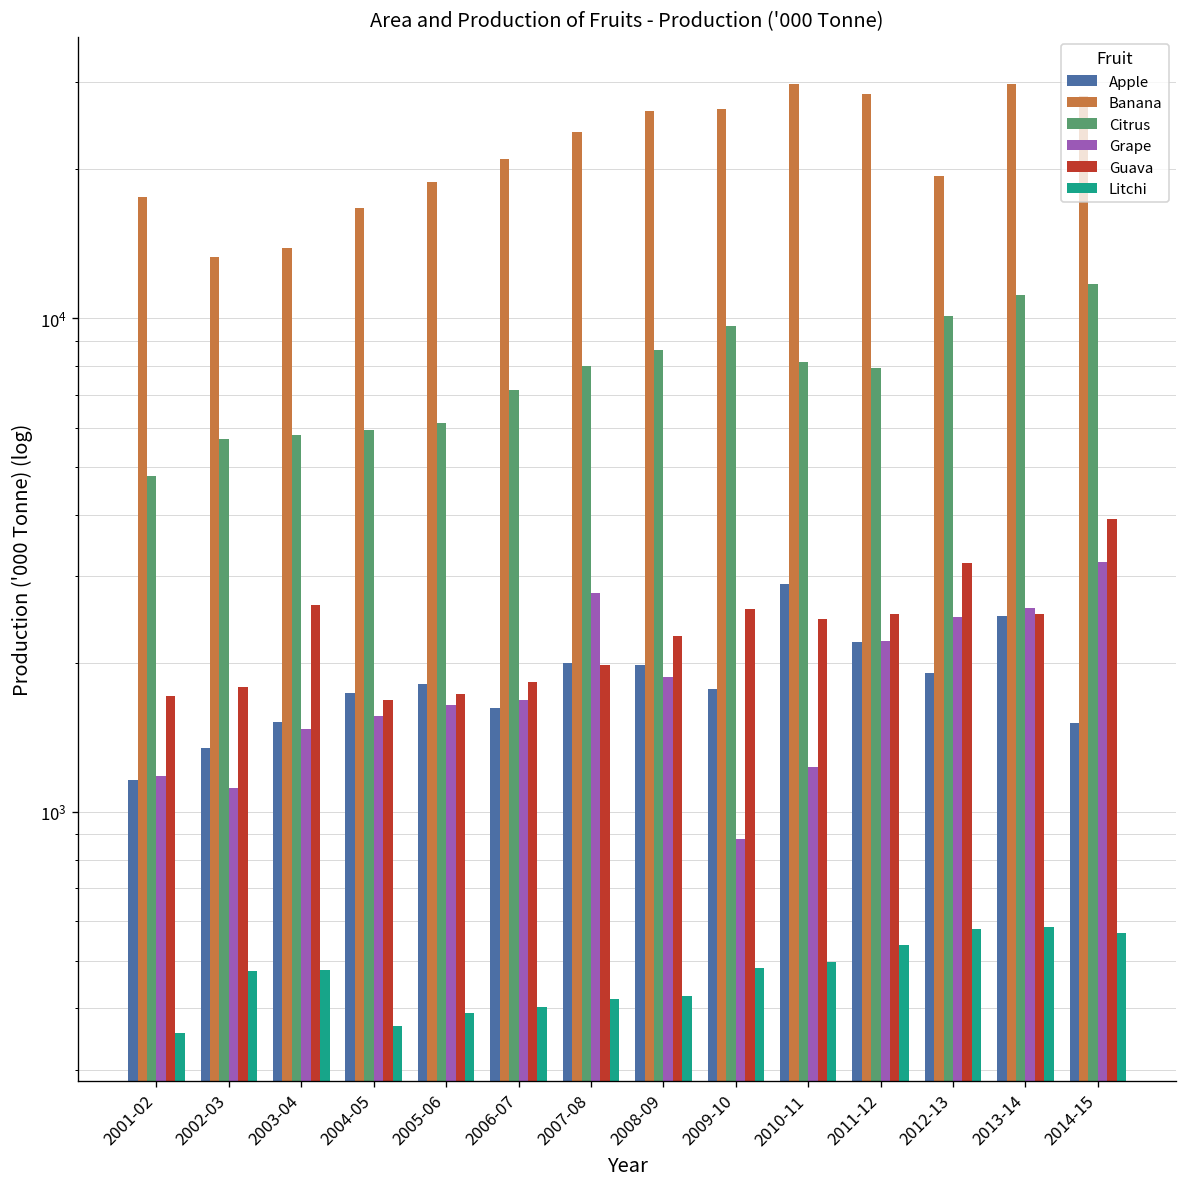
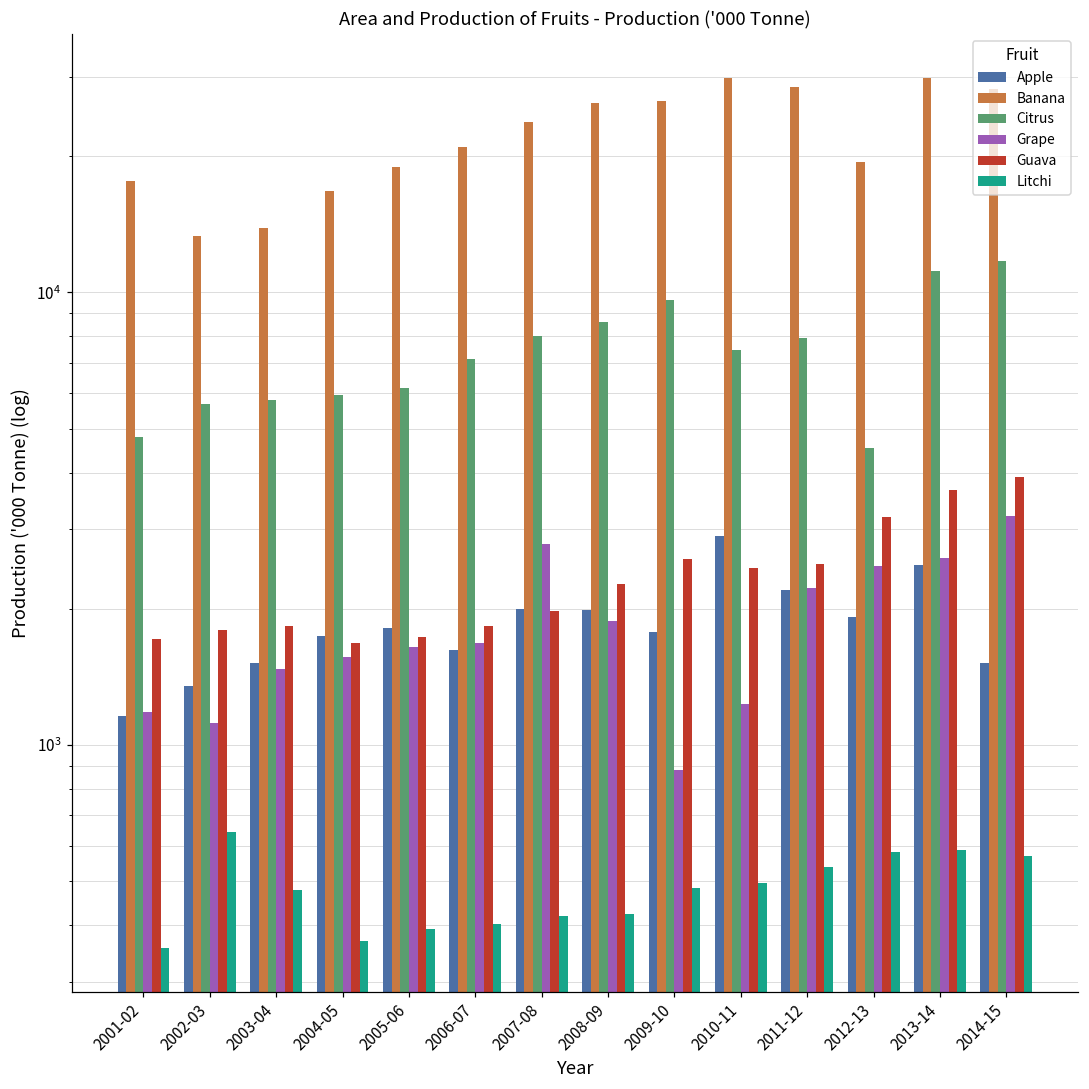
  {
    "Apple": {
      "2001-02": 1160,
      "2002-03": 1350,
      "2003-04": 1520,
      "2004-05": 1740,
      "2005-06": 1800,
      "2006-07": 1620,
      "2007-08": 2000,
      "2008-09": 2000,
      "2009-10": 1780,
      "2010-11": 2900,
      "2011-12": 2200,
      "2012-13": 1900,
      "2013-14": 2500,
      "2014-15": 1520
    },
    "Banana": {
      "2001-02": 17600,
      "2002-03": 13300,
      "2003-04": 13900,
      "2004-05": 16700,
      "2005-06": 19000,
      "2006-07": 21000,
      "2007-08": 24000,
      "2008-09": 26000,
      "2009-10": 26000,
      "2010-11": 30000,
      "2011-12": 28000,
      "2012-13": 19000,
      "2013-14": 30000
    },
    "Citrus": {
      "2001-02": 4800,
      "2002-03": 5700,
      "2003-04": 5800,
      "2004-05": 5900,
      "2005-06": 6100,
      "2006-07": 7100,
      "2007-08": 8000,
      "2008-09": 8600,
      "2009-10": 9600,
-     "2010-11": 8100,
+     "2010-11": 7500,
      "2011-12": 7900,
-     "2012-13": 10100,
+     "2012-13": 4500,
      "2013-14": 11100,
      "2014-15": 11700
    },
    "Grape": {
      "2001-02": 1180,
      "2002-03": 1120,
      "2003-04": 1470,
      "2004-05": 1560,
      "2005-06": 1650,
      "2006-07": 1690,
      "2007-08": 2800,
      "2008-09": 1900,
      "2009-10": 880,
      "2010-11": 1230,
      "2011-12": 2200,
      "2012-13": 2500,
      "2013-14": 2600,
      "2014-15": 3200
    },
    "Guava": {
      "2001-02": 1720,
      "2002-03": 1800,
-     "2003-04": 2600,
+     "2003-04": 1800,
      "2004-05": 1680,
      "2005-06": 1740,
      "2006-07": 1800,
      "2007-08": 2000,
      "2008-09": 2300,
      "2009-10": 2600,
      "2010-11": 2500,
      "2011-12": 2500,
      "2012-13": 3200,
-     "2013-14": 2500,
+     "2013-14": 3700,
      "2014-15": 3900
    },
    "Litchi": {
      "2001-02": 360,
-     "2002-03": 480,
+     "2002-03": 640,
      "2003-04": 480,
      "2004-05": 370,
      "2005-06": 390,
      "2006-07": 400,
      "2007-08": 420,
      "2008-09": 420,
      "2009-10": 480,
      "2010-11": 500,
      "2011-12": 540,
      "2012-13": 580,
      "2013-14": 590,
      "2014-15": 570
    }
  }
